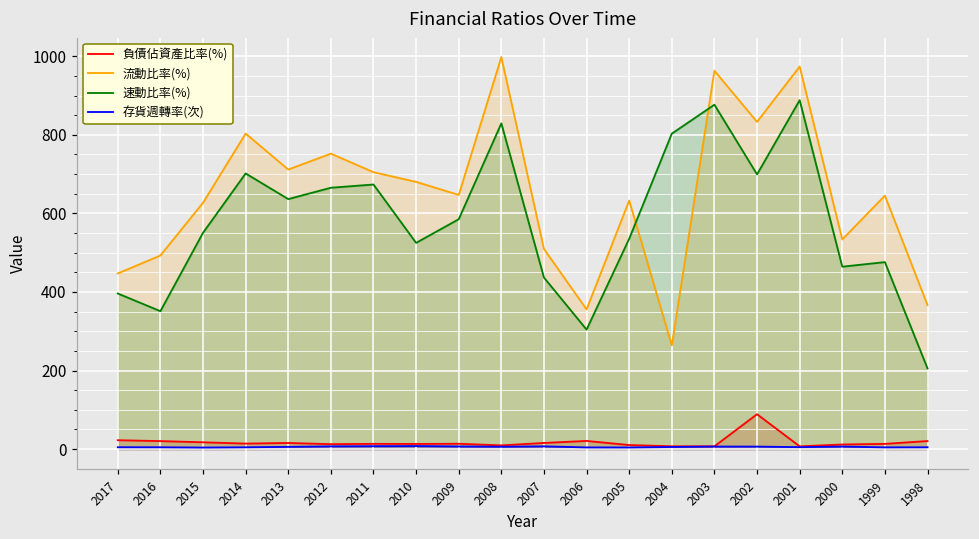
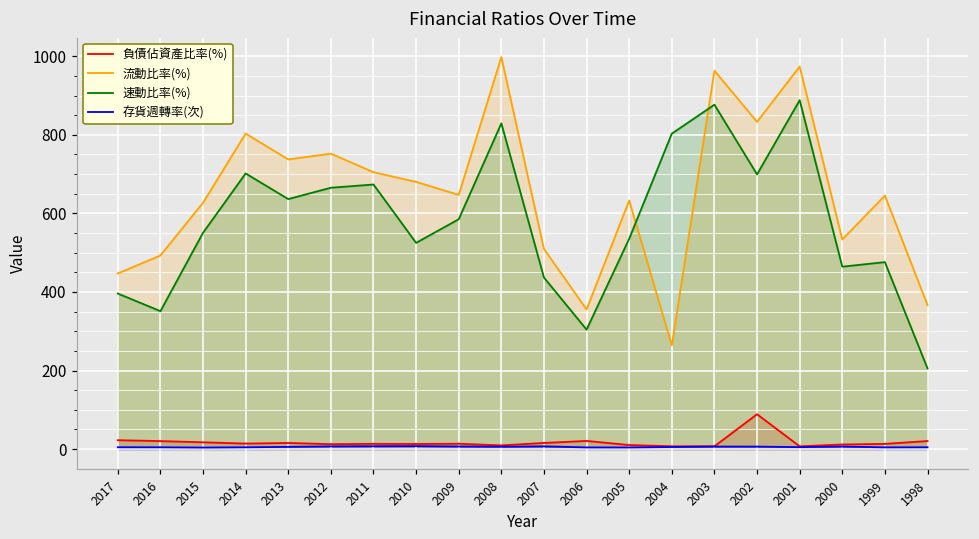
  {
    "負債佔資產比率(%)": {
      "2017": 20,
      "2016": 20,
      "2015": 20,
      "2014": 10,
      "2013": 20,
      "2007": 20,
      "2006": 20,
      "2002": 90,
      "1999": 10,
      "1998": 20
    },
    "流動比率(%)": {
      "2017": 450,
      "2016": 490,
      "2015": 630,
      "2014": 800,
-     "2013": 710,
+     "2013": 740,
      "2012": 750,
      "2011": 700,
      "2010": 680,
      "2009": 650,
      "2008": 1000,
      "2007": 510,
      "2006": 360,
      "2005": 630,
      "2004": 260,
      "2003": 960,
      "2002": 830,
      "2001": 970,
      "2000": 530,
      "1999": 650,
      "1998": 370
    },
    "速動比率(%)": {
      "2017": 400,
      "2016": 350,
      "2015": 550,
      "2014": 700,
      "2013": 640,
      "2012": 670,
      "2011": 670,
      "2010": 530,
      "2009": 590,
      "2008": 830,
      "2007": 440,
      "2006": 300,
      "2005": 540,
      "2004": 800,
      "2003": 880,
      "2002": 700,
      "2001": 890,
      "2000": 460,
      "1999": 480,
      "1998": 210
    },
    "存貨週轉率(次)": {
      "2017": 0,
      "2016": 0,
      "2015": 0,
      "2014": 0,
      "2013": 10,
      "2007": 10,
      "2006": 0,
      "2002": 10,
      "1999": 0,
      "1998": 0
    }
  }
